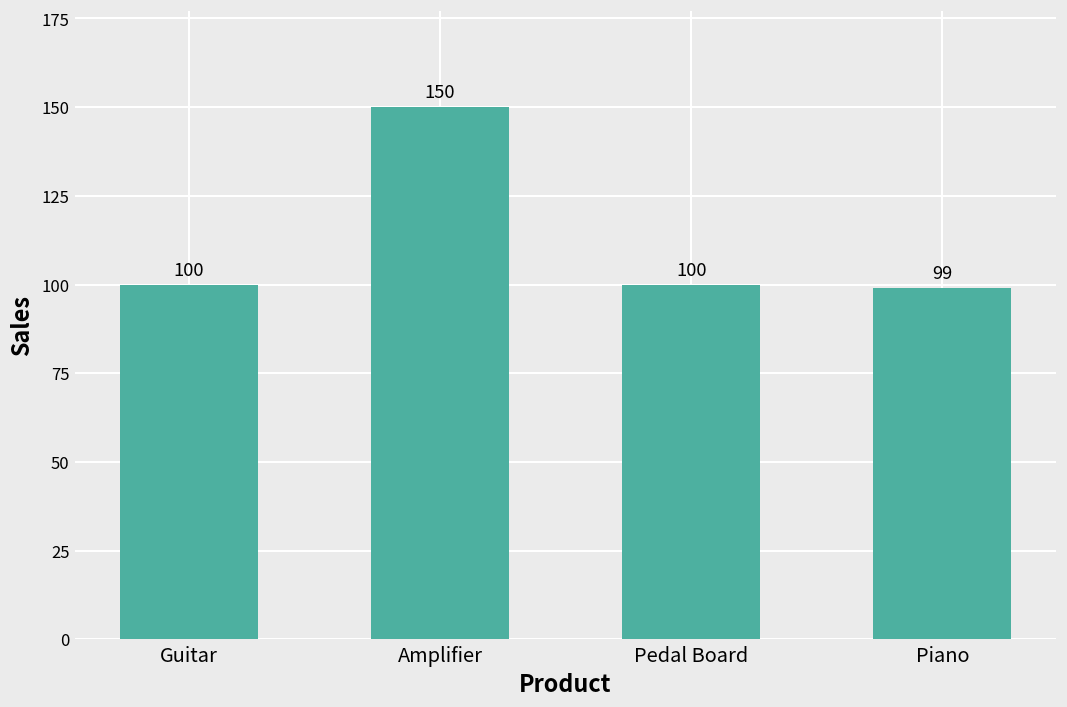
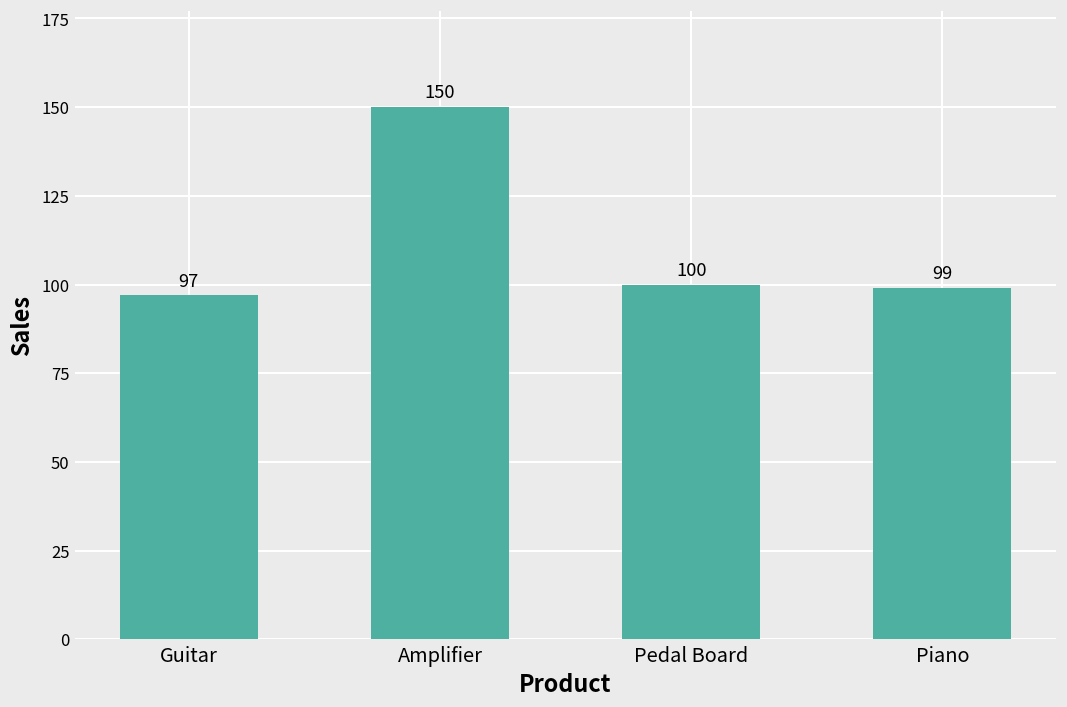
  {
-   "Guitar": 100,
+   "Guitar": 97,
    "Amplifier": 150,
    "Pedal Board": 100,
    "Piano": 99
  }
